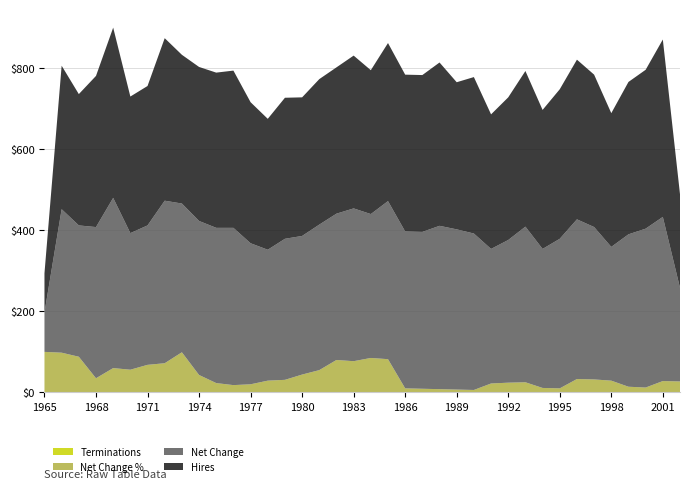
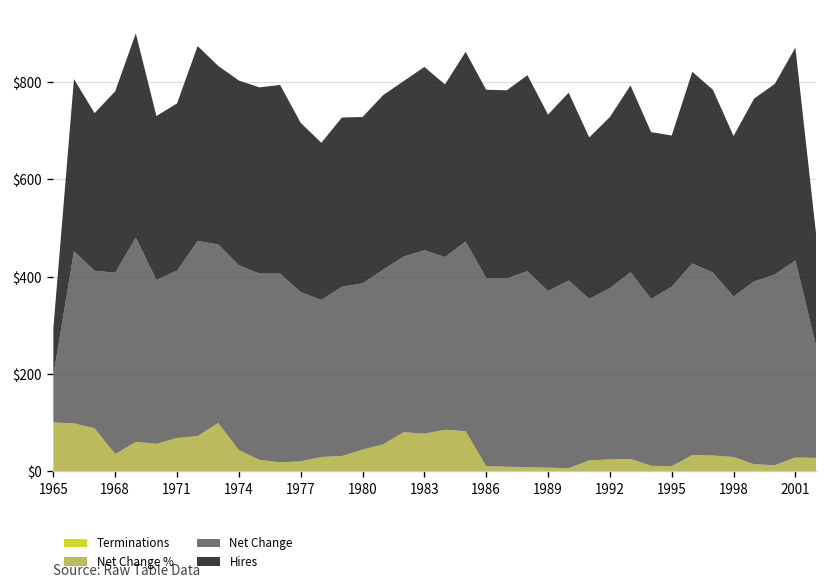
  {
    "Terminations": {
      "1965": "$0",
      "1968": "$0",
      "1971": "$0",
      "1974": "$0",
      "1977": "$0",
      "1980": "$0",
      "1983": "$0",
      "1986": "$0",
      "1989": "$0",
      "1992": "$0",
      "1995": "$0",
      "1998": "$0",
      "2001": "$0"
    },
    "Net Change %": {
      "1965": "$100",
      "1968": "$30",
      "1971": "$70",
      "1974": "$40",
      "1977": "$20",
      "1980": "$40",
      "1983": "$80",
      "1986": "$10",
      "1989": "$10",
      "1992": "$20",
      "1995": "$10",
      "1998": "$30",
      "2001": "$30"
    },
    "Net Change": {
      "1965": "$100",
      "1968": "$370",
      "1971": "$340",
      "1974": "$380",
      "1977": "$350",
      "1980": "$340",
      "1983": "$380",
      "1986": "$390",
-     "1989": "$400",
+     "1989": "$360",
      "1992": "$350",
      "1995": "$370",
      "1998": "$330",
      "2001": "$410"
    },
    "Hires": {
      "1965": "$100",
      "1968": "$370",
      "1971": "$340",
      "1974": "$380",
      "1977": "$350",
      "1980": "$340",
      "1983": "$380",
      "1986": "$390",
      "1989": "$360",
      "1992": "$350",
-     "1995": "$370",
+     "1995": "$310",
      "1998": "$330",
      "2001": "$440"
    }
  }
